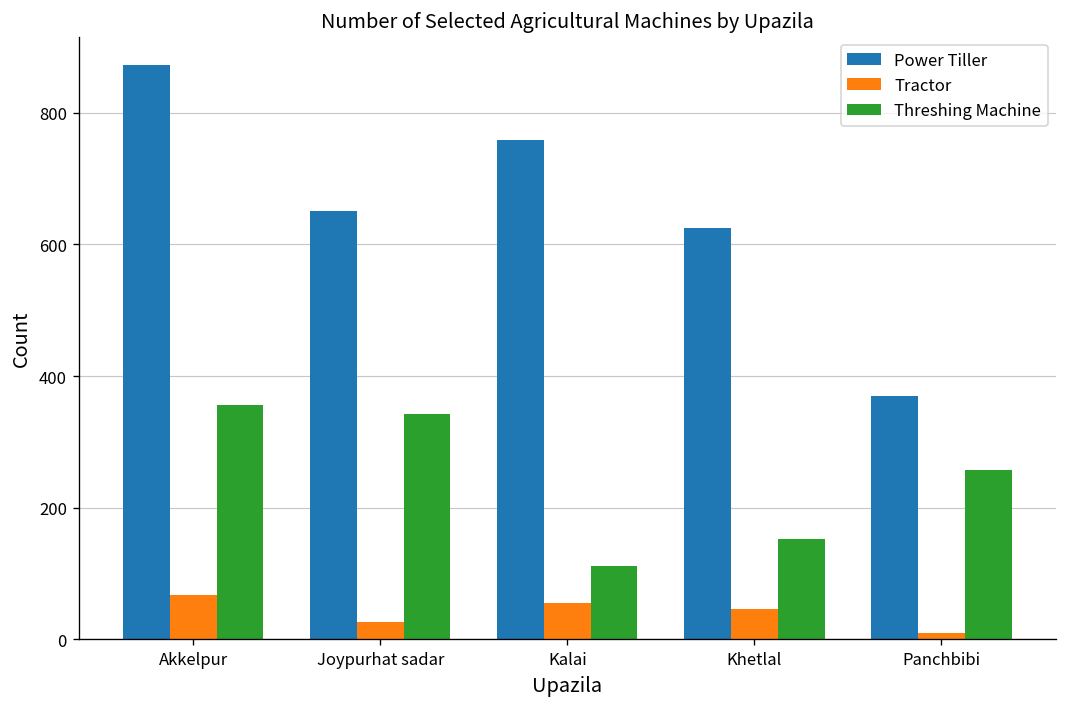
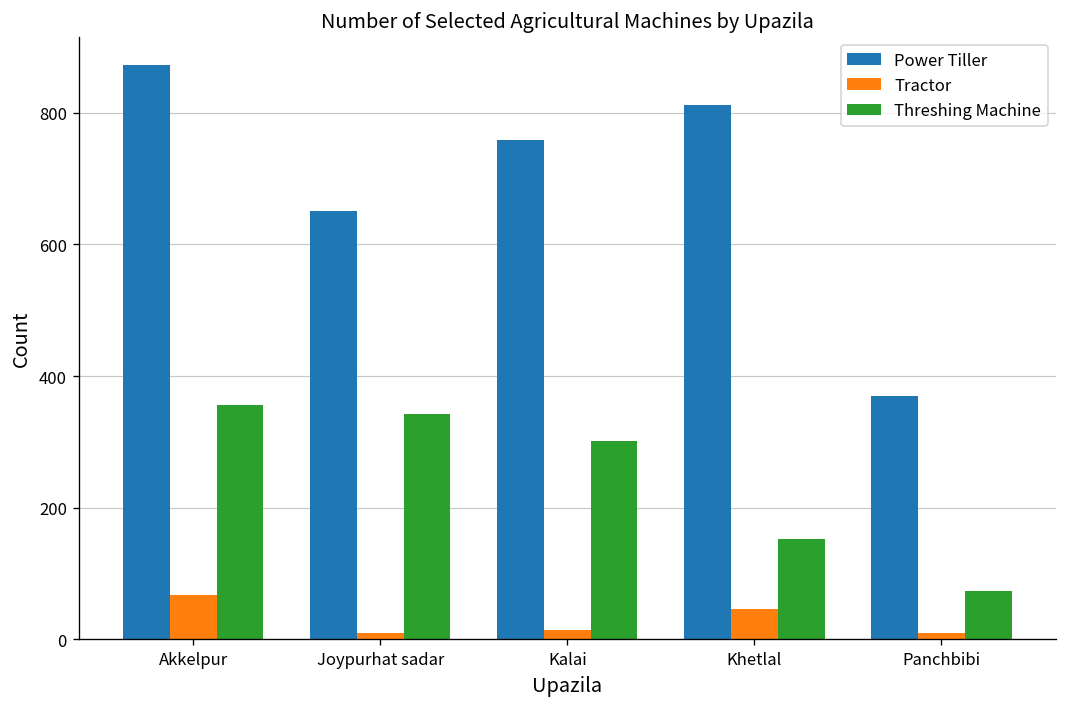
  {
    "Power Tiller": {
      "Akkelpur": 870,
      "Joypurhat sadar": 650,
      "Kalai": 760,
-     "Khetlal": 630,
+     "Khetlal": 810,
      "Panchbibi": 370
    },
    "Tractor": {
      "Akkelpur": 70,
-     "Joypurhat sadar": 30,
-     "Kalai": 60,
+     "Joypurhat sadar": 10,
+     "Kalai": 10,
      "Khetlal": 50,
      "Panchbibi": 10
    },
    "Threshing Machine": {
      "Akkelpur": 360,
      "Joypurhat sadar": 340,
-     "Kalai": 110,
+     "Kalai": 300,
      "Khetlal": 150,
-     "Panchbibi": 260
+     "Panchbibi": 70
    }
  }
